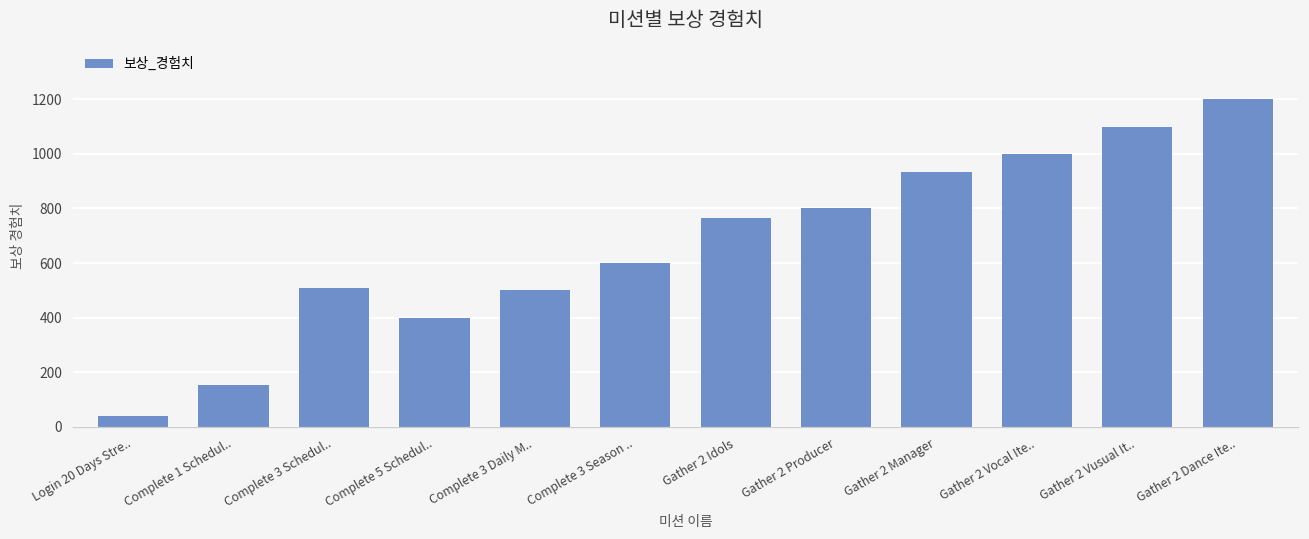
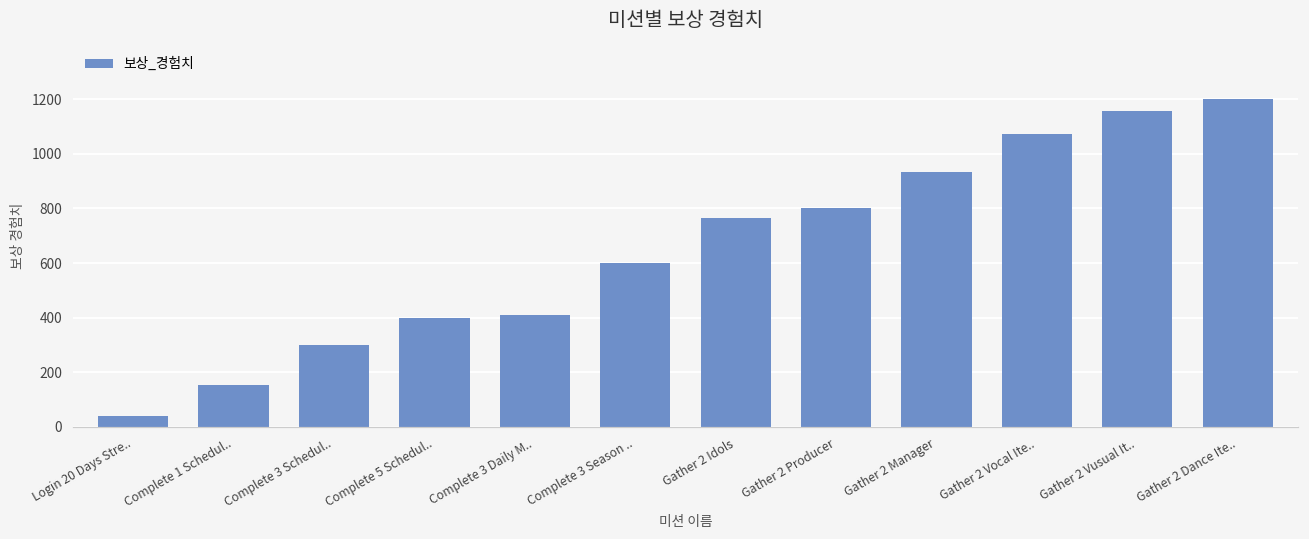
  {
    "Login 20 Days Stre..": 40,
    "Complete 1 Schedul..": 150,
-   "Complete 3 Schedul..": 510,
+   "Complete 3 Schedul..": 300,
    "Complete 5 Schedul..": 400,
-   "Complete 3 Daily M..": 500,
+   "Complete 3 Daily M..": 410,
    "Complete 3 Season ..": 600,
    "Gather 2 Idols": 770,
    "Gather 2 Producer": 800,
    "Gather 2 Manager": 940,
-   "Gather 2 Vocal Ite..": 1000,
-   "Gather 2 Vusual It..": 1100,
+   "Gather 2 Vocal Ite..": 1070,
+   "Gather 2 Vusual It..": 1160,
    "Gather 2 Dance Ite..": 1200
  }
